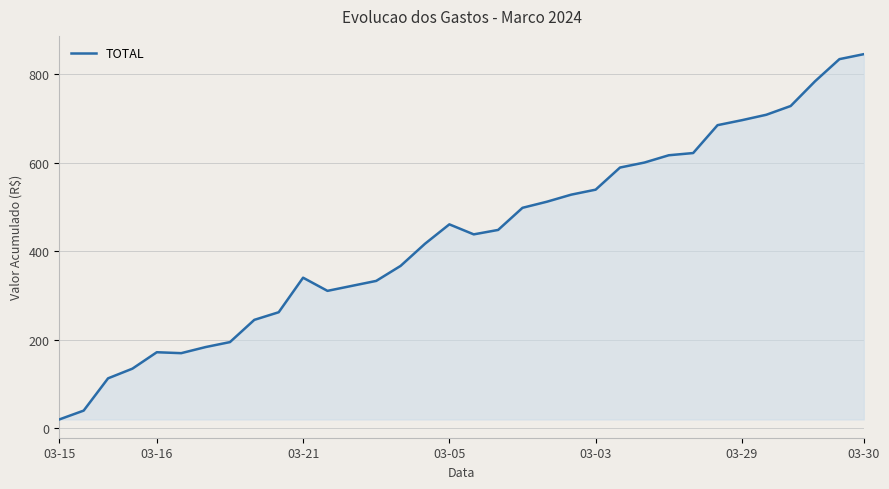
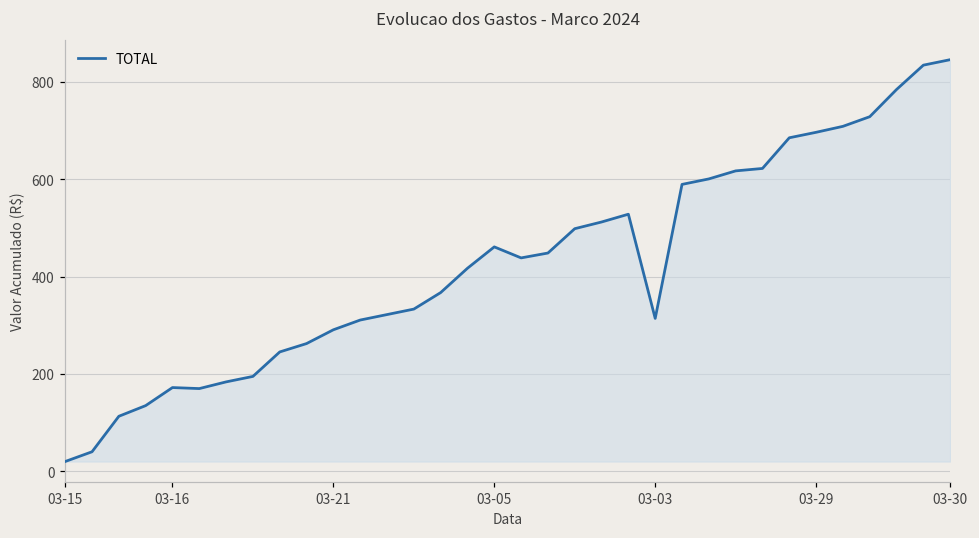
  {
    "03-15": 20,
    "03-16": 170,
-   "03-21": 340,
+   "03-21": 290,
    "03-05": 460,
-   "03-03": 540,
+   "03-03": 310,
    "03-29": 700,
    "03-30": 850
  }
